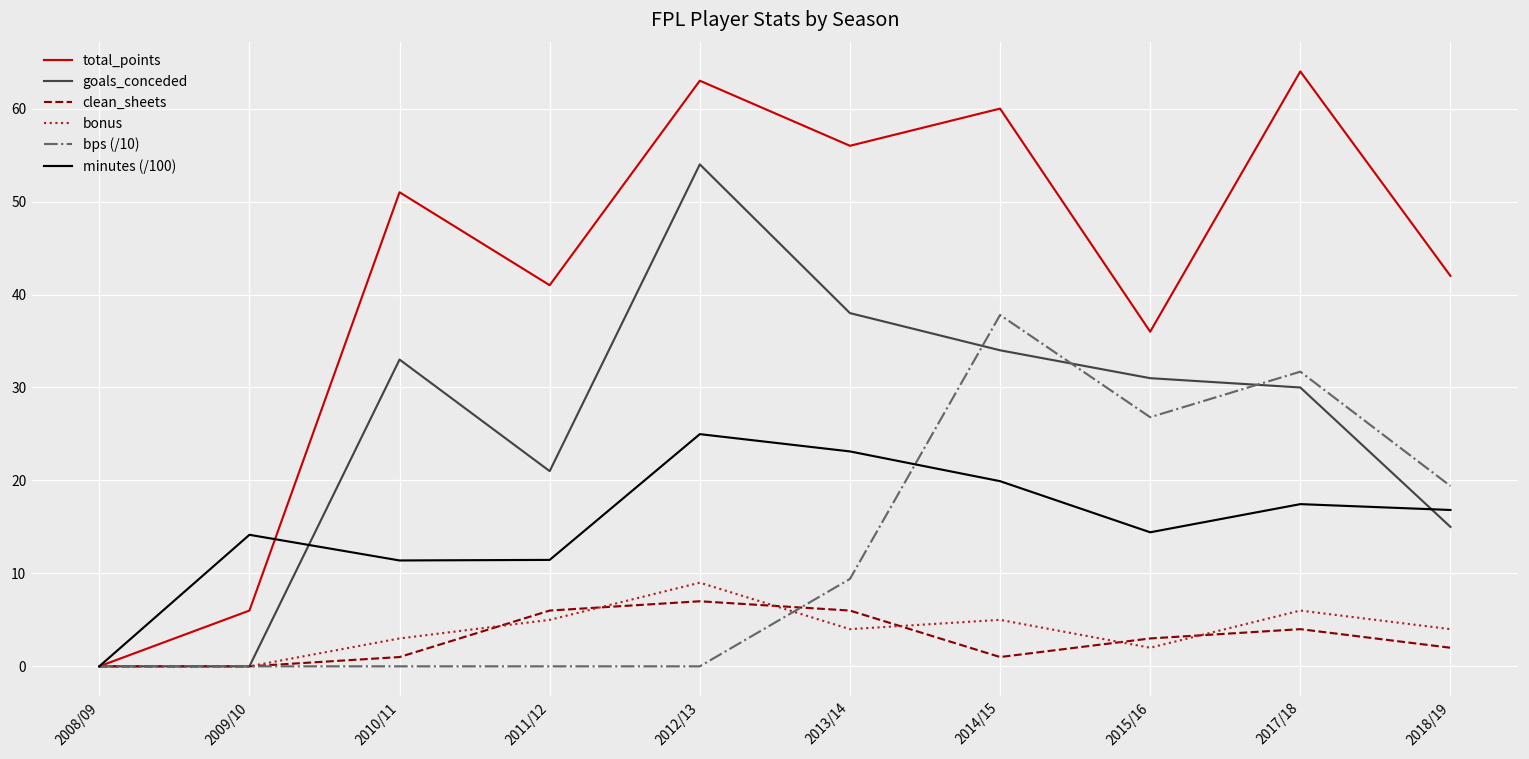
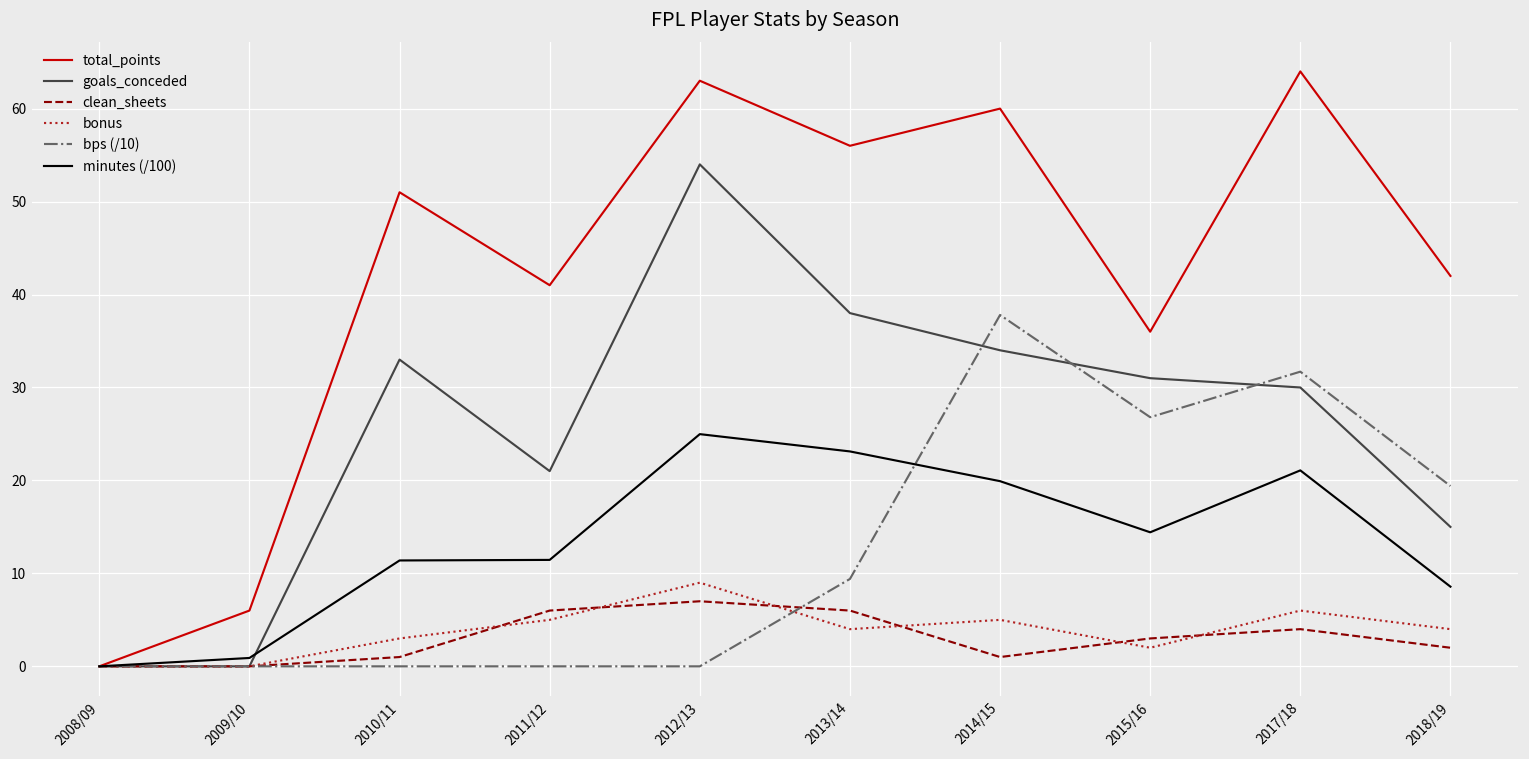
  {
    "clean_sheets": {
      "2010/11": 1,
      "2011/12": 6,
      "2012/13": 7,
      "2013/14": 6,
      "2014/15": 1,
      "2015/16": 3,
      "2017/18": 4,
      "2018/19": 2
    },
    "minutes (/100)": {
-     "2009/10": 14,
+     "2009/10": 1,
      "2010/11": 11,
      "2011/12": 11,
      "2012/13": 25,
      "2013/14": 23,
      "2014/15": 20,
      "2015/16": 14,
-     "2017/18": 17,
-     "2018/19": 17
+     "2017/18": 21,
+     "2018/19": 9
    }
  }
